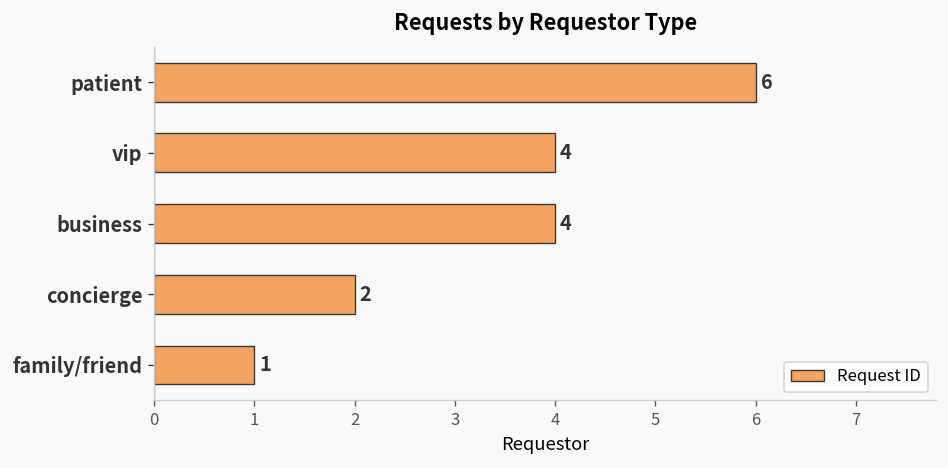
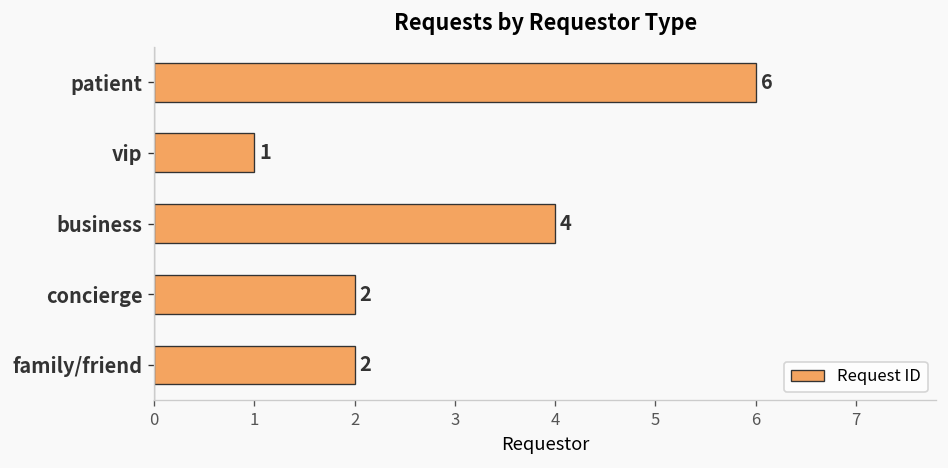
  {
    "patient": 6,
-   "vip": 4,
+   "vip": 1,
    "business": 4,
    "concierge": 2,
-   "family/friend": 1
+   "family/friend": 2
  }
